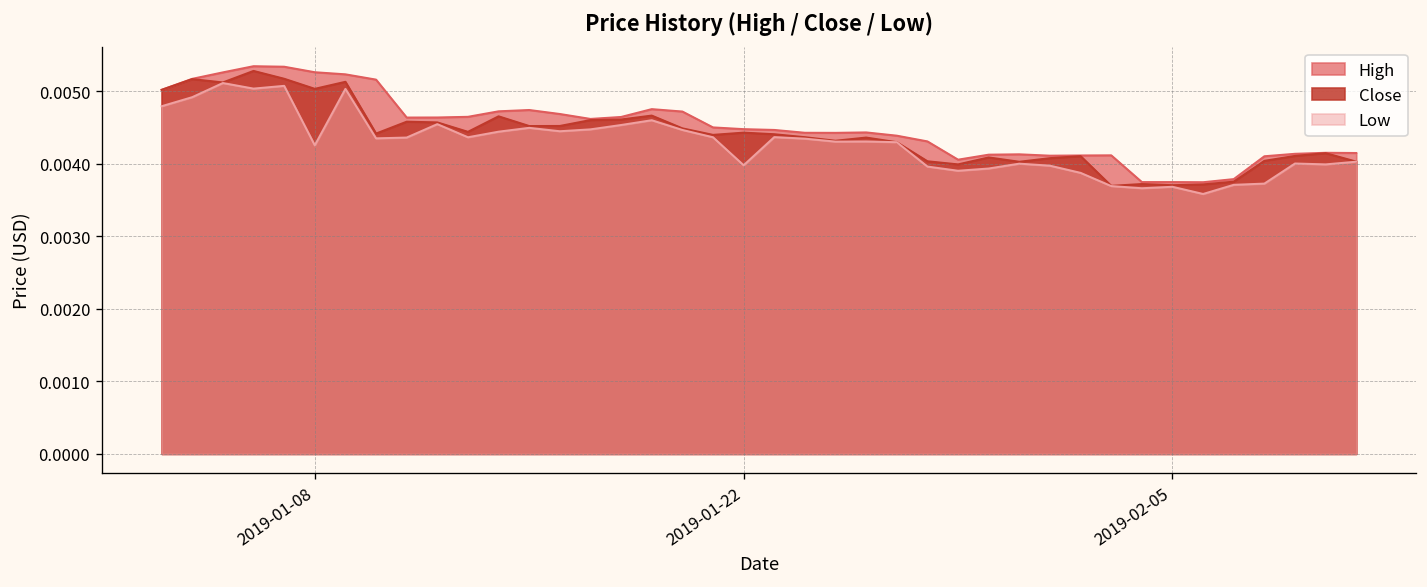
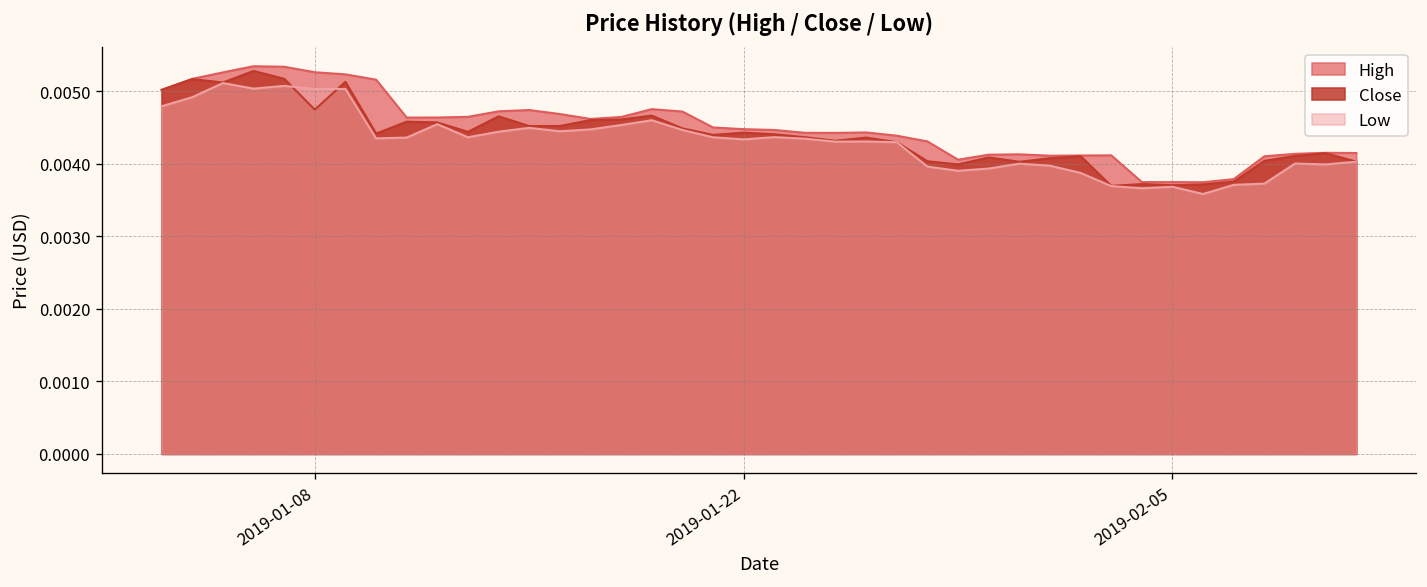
  {
    "High": {
      "2019-01-08": 0.0053,
      "2019-01-22": 0.0045,
      "2019-02-05": 0.0037
    },
    "Close": {
-     "2019-01-08": 0.0050,
+     "2019-01-08": 0.0047,
      "2019-01-22": 0.0044
    },
    "Low": {
-     "2019-01-08": 0.0043,
-     "2019-01-22": 0.0040
+     "2019-01-08": 0.0050,
+     "2019-01-22": 0.0043
    }
  }
